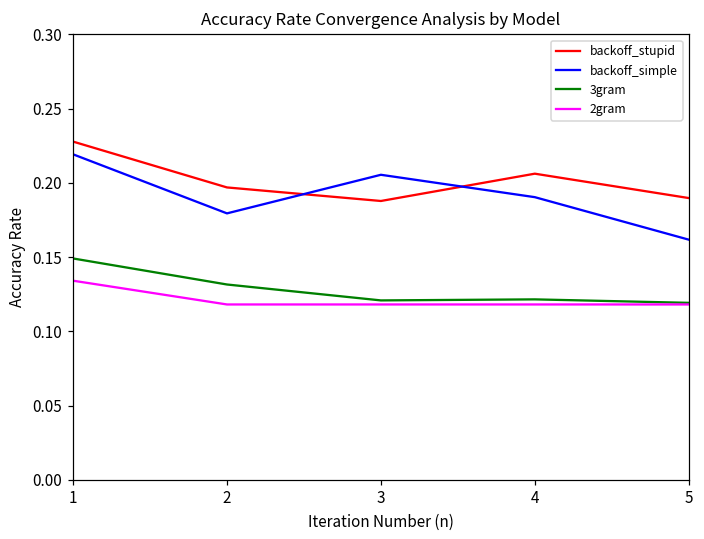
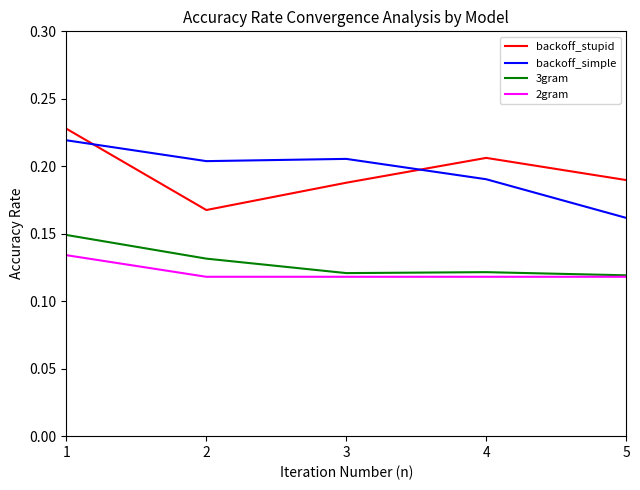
  {
    "backoff_stupid": {
      "1": 0.228,
-     "2": 0.197,
+     "2": 0.168,
      "3": 0.188,
      "4": 0.206,
      "5": 0.190
    },
    "backoff_simple": {
      "1": 0.219,
-     "2": 0.179,
+     "2": 0.204,
      "3": 0.205,
      "4": 0.190,
      "5": 0.162
    },
    "3gram": {
      "1": 0.149,
      "2": 0.132,
      "3": 0.121,
      "4": 0.122
    },
    "2gram": {
      "1": 0.134,
      "2": 0.118,
      "3": 0.118,
      "4": 0.118
    }
  }
